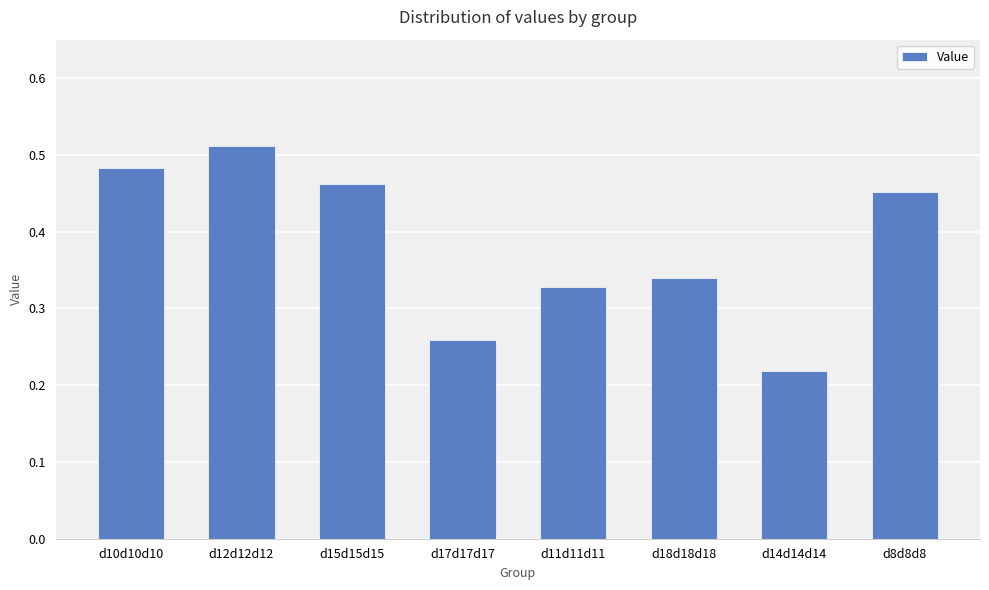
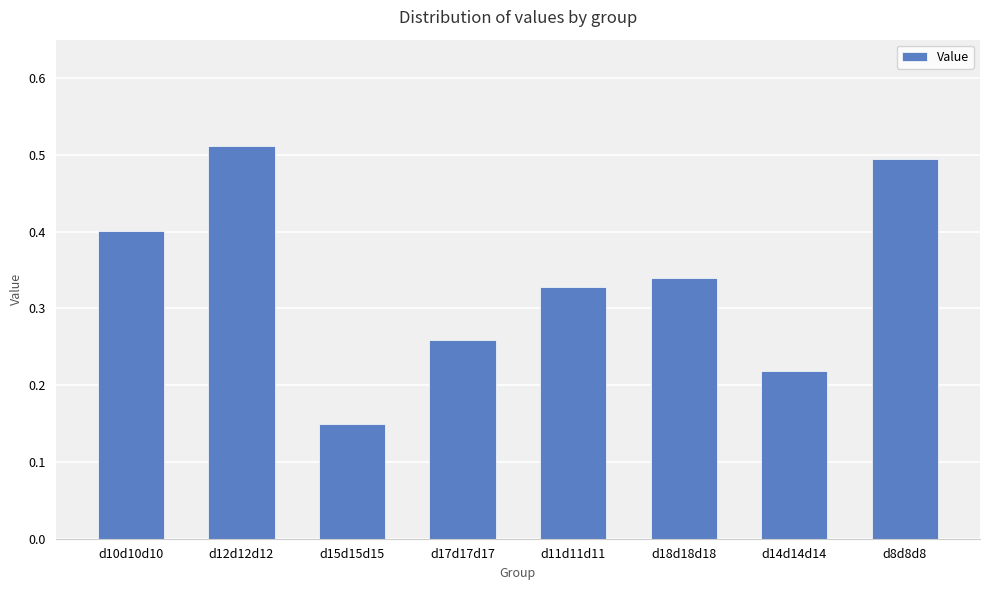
  {
-   "d10d10d10": 0.48,
+   "d10d10d10": 0.40,
    "d12d12d12": 0.51,
-   "d15d15d15": 0.46,
+   "d15d15d15": 0.15,
    "d17d17d17": 0.26,
    "d11d11d11": 0.33,
    "d18d18d18": 0.34,
    "d14d14d14": 0.22,
-   "d8d8d8": 0.45
+   "d8d8d8": 0.49
  }
